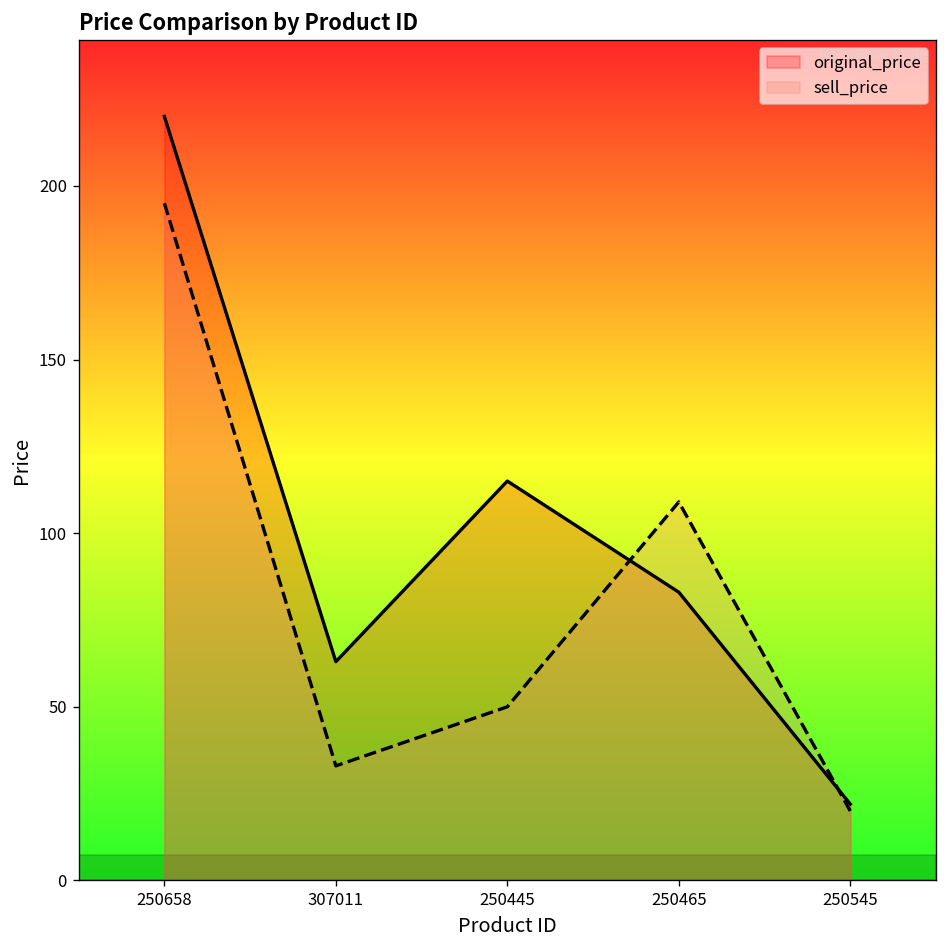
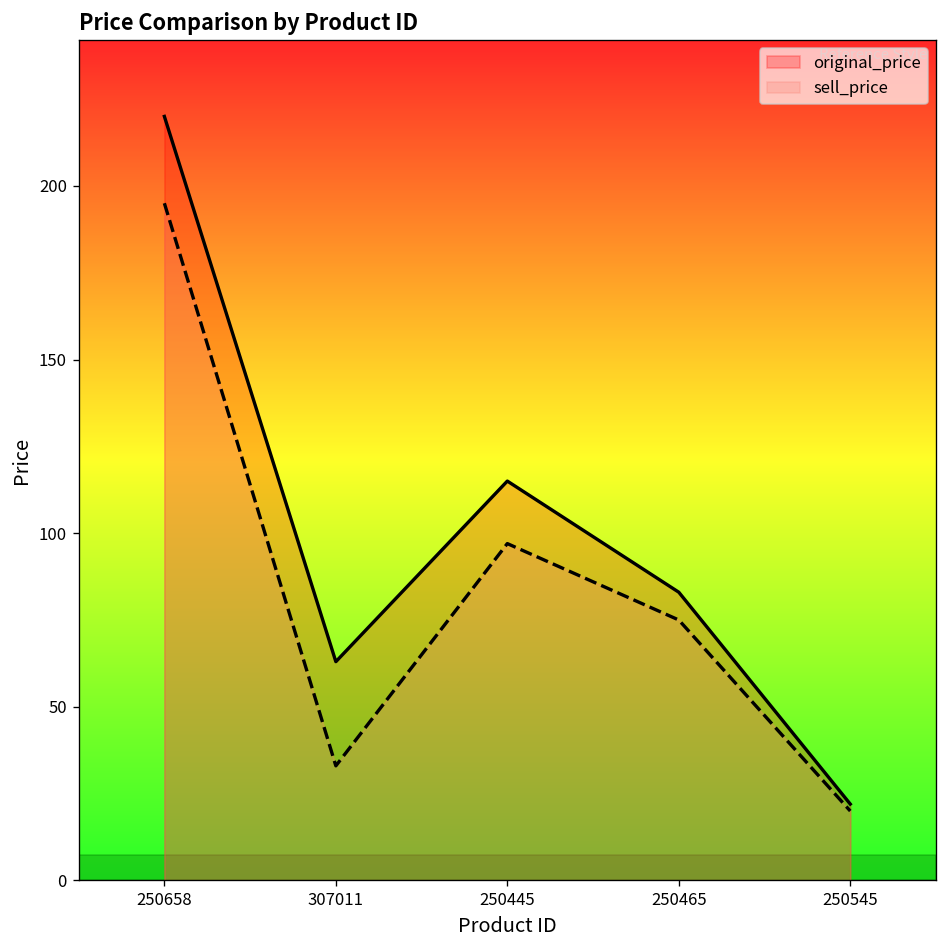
  {
    "original_price": {
      "250658": 220,
      "307011": 63,
      "250445": 115,
      "250465": 83,
      "250545": 22
    },
    "sell_price": {
      "250658": 195,
      "307011": 33,
-     "250445": 50,
-     "250465": 109,
+     "250445": 97,
+     "250465": 75,
      "250545": 20
    }
  }
